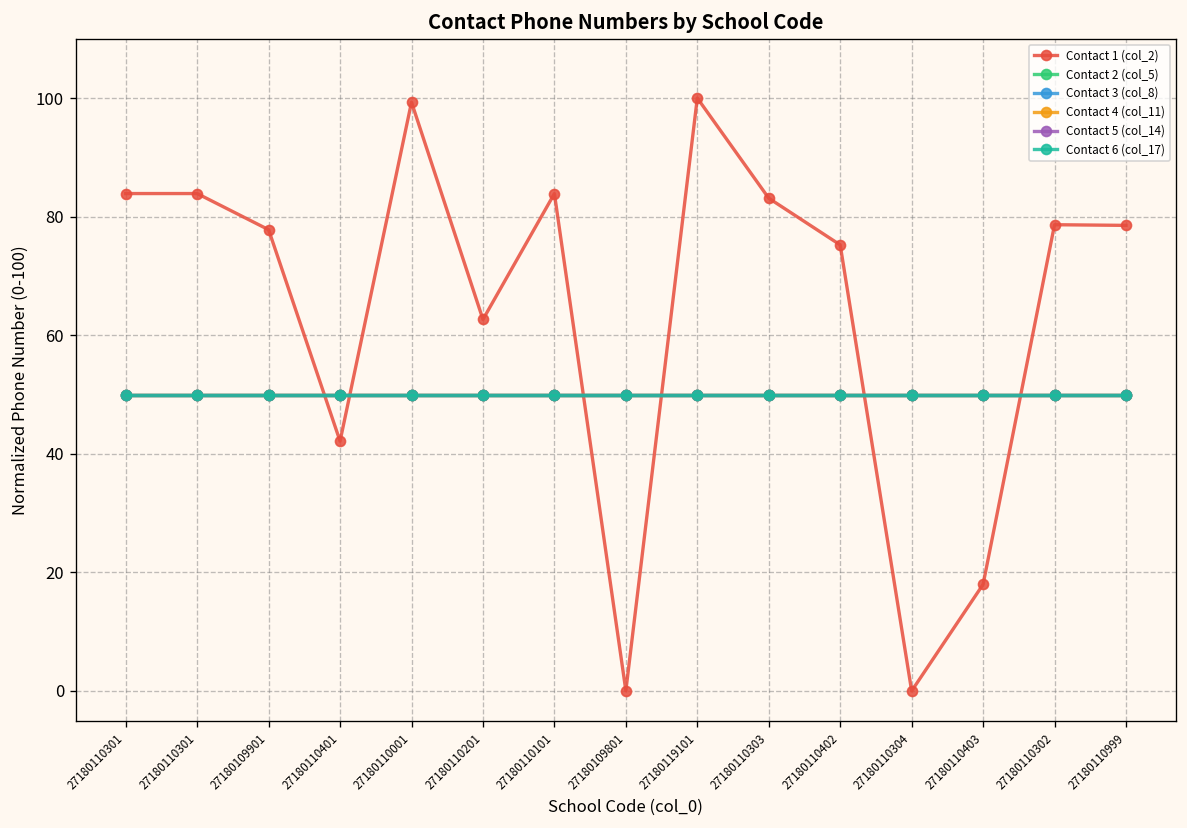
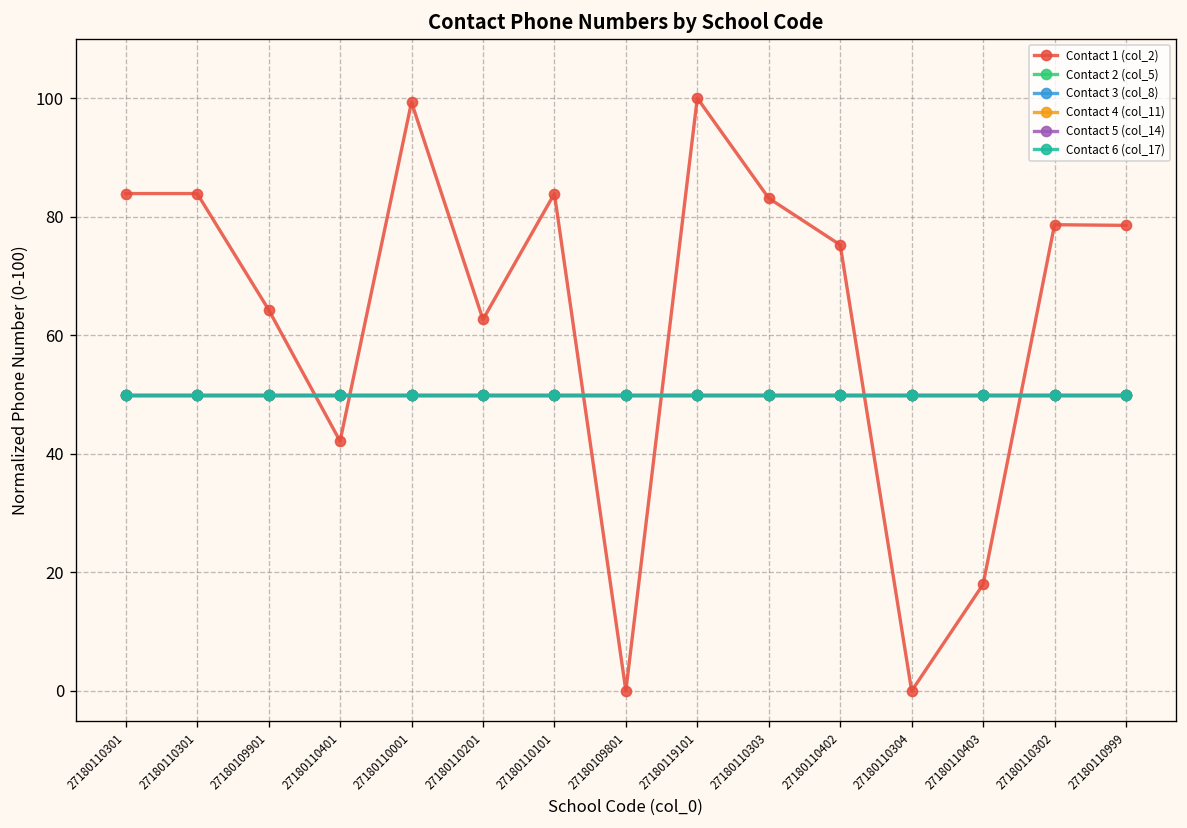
  {
    "Contact 1 (col_2)": {
-     "27180109901": 78,
+     "27180109901": 64,
      "27180110401": 42,
      "27180110001": 99,
      "27180110201": 63,
      "27180110101": 84,
      "27180109801": 0,
      "27180119101": 100,
      "27180110303": 83,
      "27180110402": 75,
      "27180110304": 0,
      "27180110403": 18,
      "27180110302": 79,
      "27180110999": 79
    },
    "Contact 6 (col_17)": {
      "27180109901": 50,
      "27180110401": 50,
      "27180110001": 50,
      "27180110201": 50,
      "27180110101": 50,
      "27180109801": 50,
      "27180119101": 50,
      "27180110303": 50,
      "27180110402": 50,
      "27180110304": 50,
      "27180110403": 50,
      "27180110302": 50,
      "27180110999": 50
    }
  }
